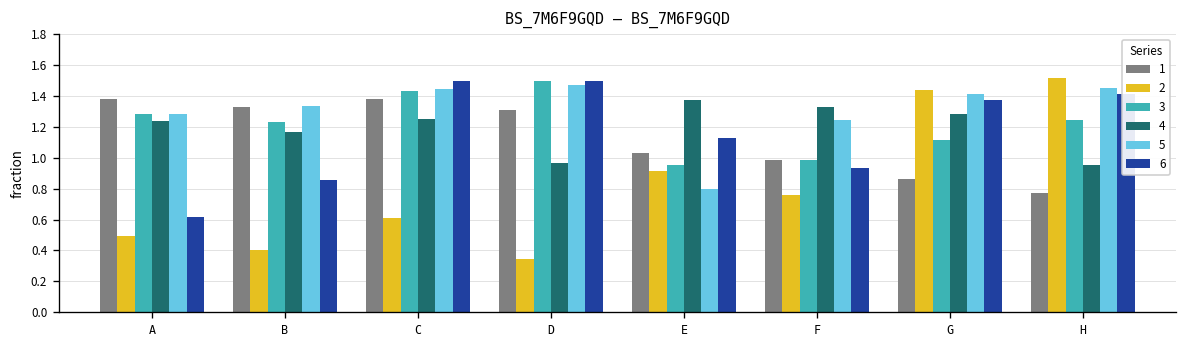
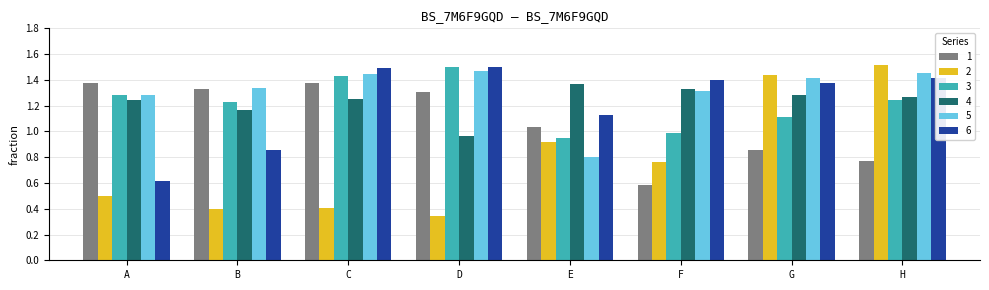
  {
    "1": {
      "A": 1.38,
      "B": 1.33,
      "C": 1.38,
      "D": 1.31,
      "E": 1.03,
-     "F": 0.98,
+     "F": 0.59,
      "G": 0.86,
      "H": 0.77
    },
    "2": {
      "A": 0.50,
      "B": 0.40,
-     "C": 0.61,
+     "C": 0.41,
      "D": 0.34,
      "E": 0.92,
      "F": 0.76,
      "G": 1.44,
      "H": 1.52
    },
    "3": {
      "A": 1.28,
      "B": 1.23,
      "C": 1.43,
      "D": 1.50,
      "E": 0.95,
      "F": 0.99,
      "G": 1.11,
      "H": 1.25
    },
    "4": {
      "A": 1.24,
      "B": 1.16,
      "C": 1.25,
      "D": 0.96,
      "E": 1.37,
      "F": 1.33,
      "G": 1.28,
-     "H": 0.96
+     "H": 1.27
    },
    "5": {
      "A": 1.28,
      "B": 1.34,
      "C": 1.45,
      "D": 1.47,
      "E": 0.80,
-     "F": 1.24,
+     "F": 1.31,
      "G": 1.41,
      "H": 1.45
    },
    "6": {
      "A": 0.62,
      "B": 0.85,
      "C": 1.50,
      "D": 1.50,
      "E": 1.13,
-     "F": 0.93,
+     "F": 1.40,
      "G": 1.38
    }
  }
